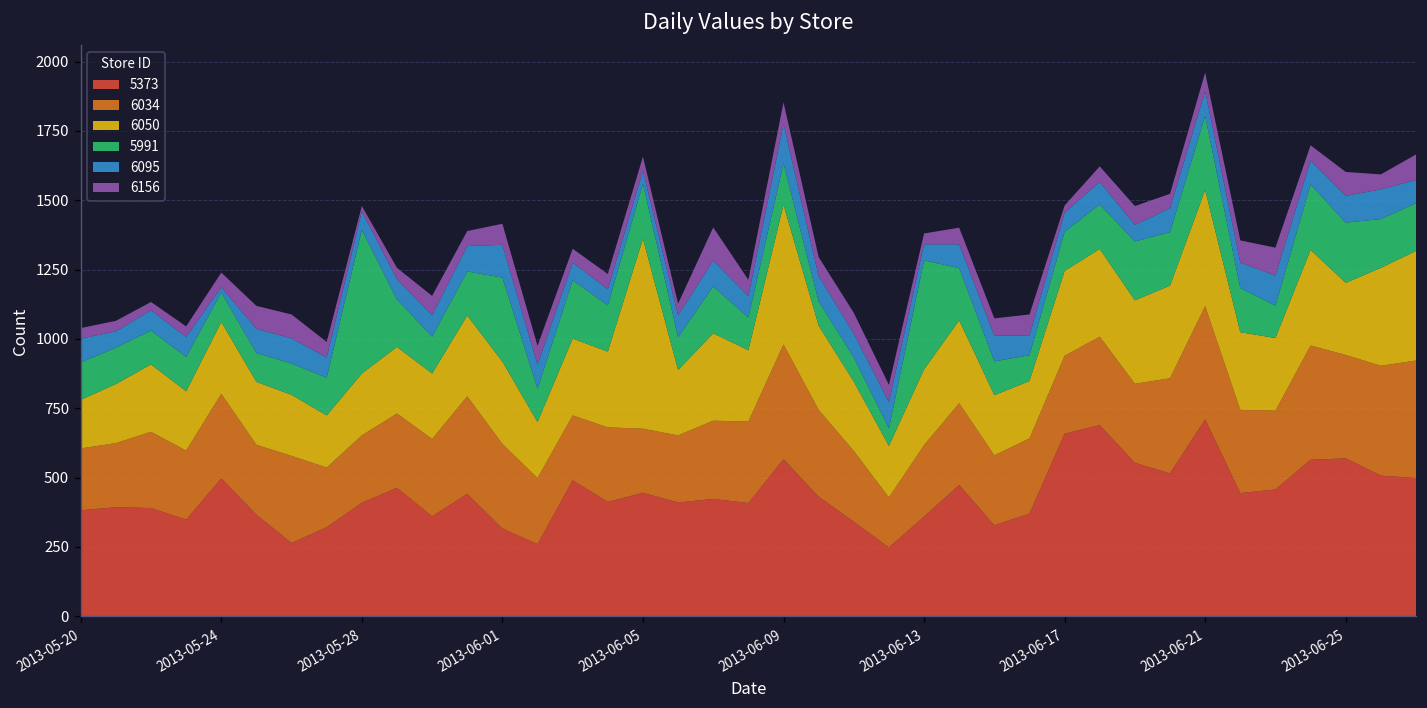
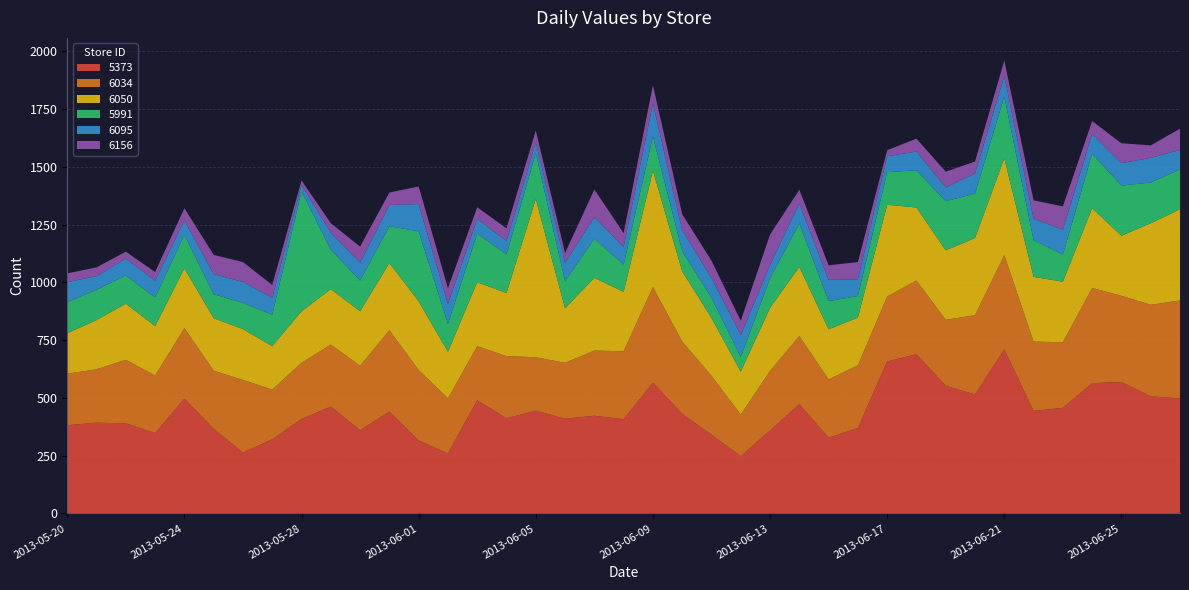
  {
    "6050": {
      "2013-05-20": 180,
      "2013-05-24": 260,
      "2013-05-28": 220,
      "2013-06-01": 300,
      "2013-06-05": 690,
      "2013-06-09": 500,
      "2013-06-13": 270,
-     "2013-06-17": 310,
+     "2013-06-17": 400,
      "2013-06-21": 420,
      "2013-06-25": 260
    },
    "5991": {
      "2013-05-20": 140,
-     "2013-05-24": 110,
+     "2013-05-24": 150,
      "2013-05-28": 520,
      "2013-06-01": 300,
      "2013-06-05": 200,
      "2013-06-09": 150,
-     "2013-06-13": 390,
+     "2013-06-13": 130,
      "2013-06-17": 140,
      "2013-06-21": 270,
      "2013-06-25": 220
    },
    "6095": {
      "2013-05-20": 90,
-     "2013-05-24": 20,
-     "2013-05-28": 70,
+     "2013-05-24": 60,
+     "2013-05-28": 30,
      "2013-06-01": 120,
      "2013-06-05": 50,
      "2013-06-09": 140,
      "2013-06-13": 60,
      "2013-06-17": 70,
      "2013-06-21": 90,
      "2013-06-25": 100
    },
    "6156": {
      "2013-05-20": 40,
      "2013-05-24": 50,
      "2013-05-28": 20,
      "2013-06-01": 80,
      "2013-06-05": 50,
      "2013-06-09": 80,
-     "2013-06-13": 40,
+     "2013-06-13": 130,
      "2013-06-17": 30,
      "2013-06-21": 70,
      "2013-06-25": 90
    }
  }
